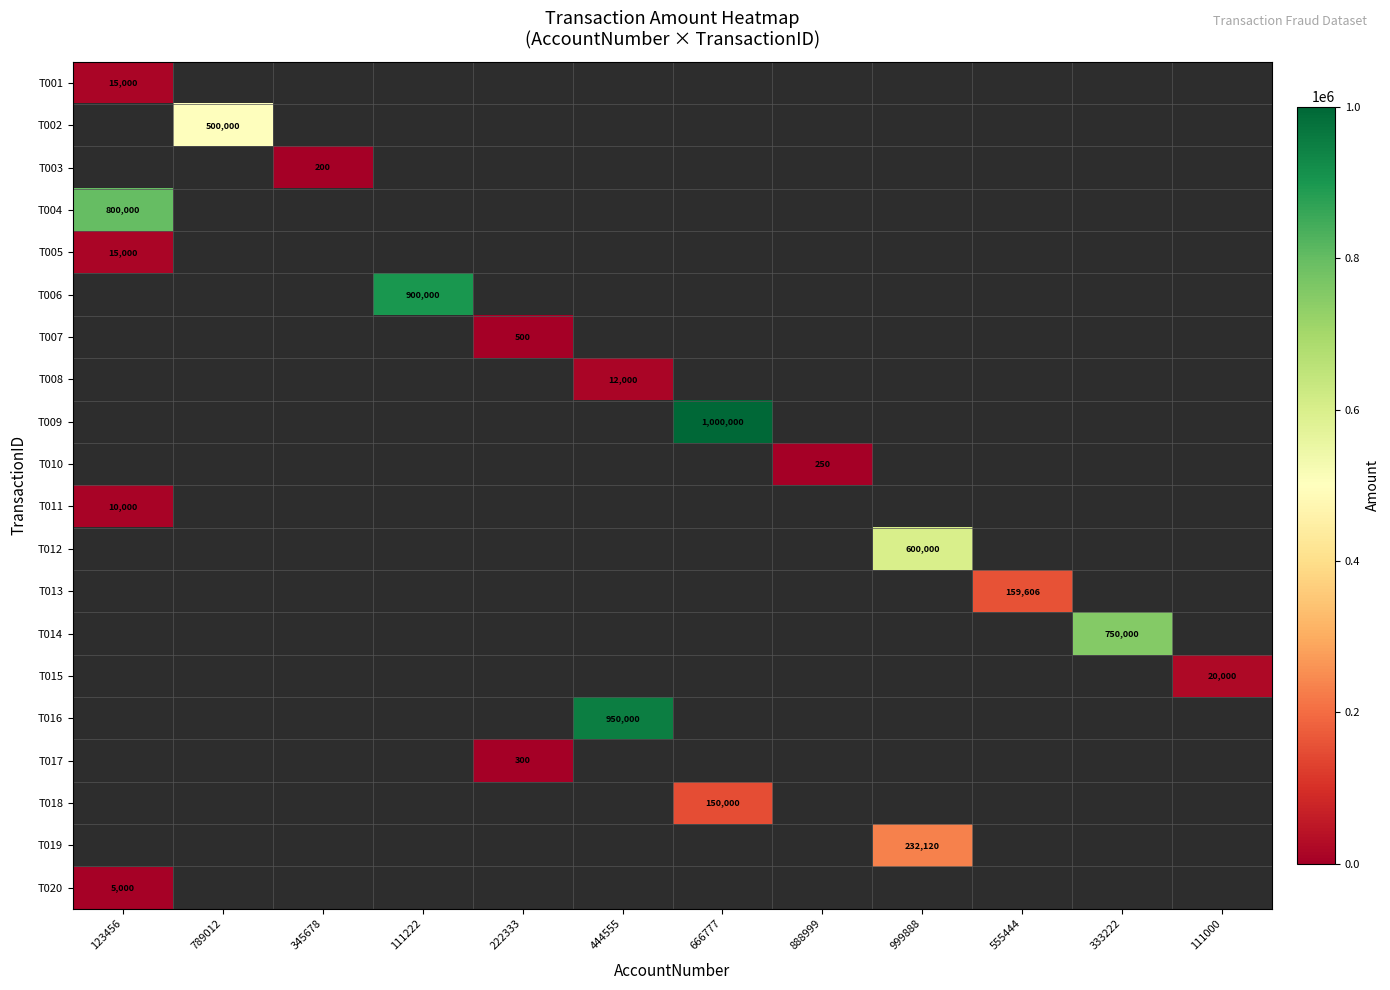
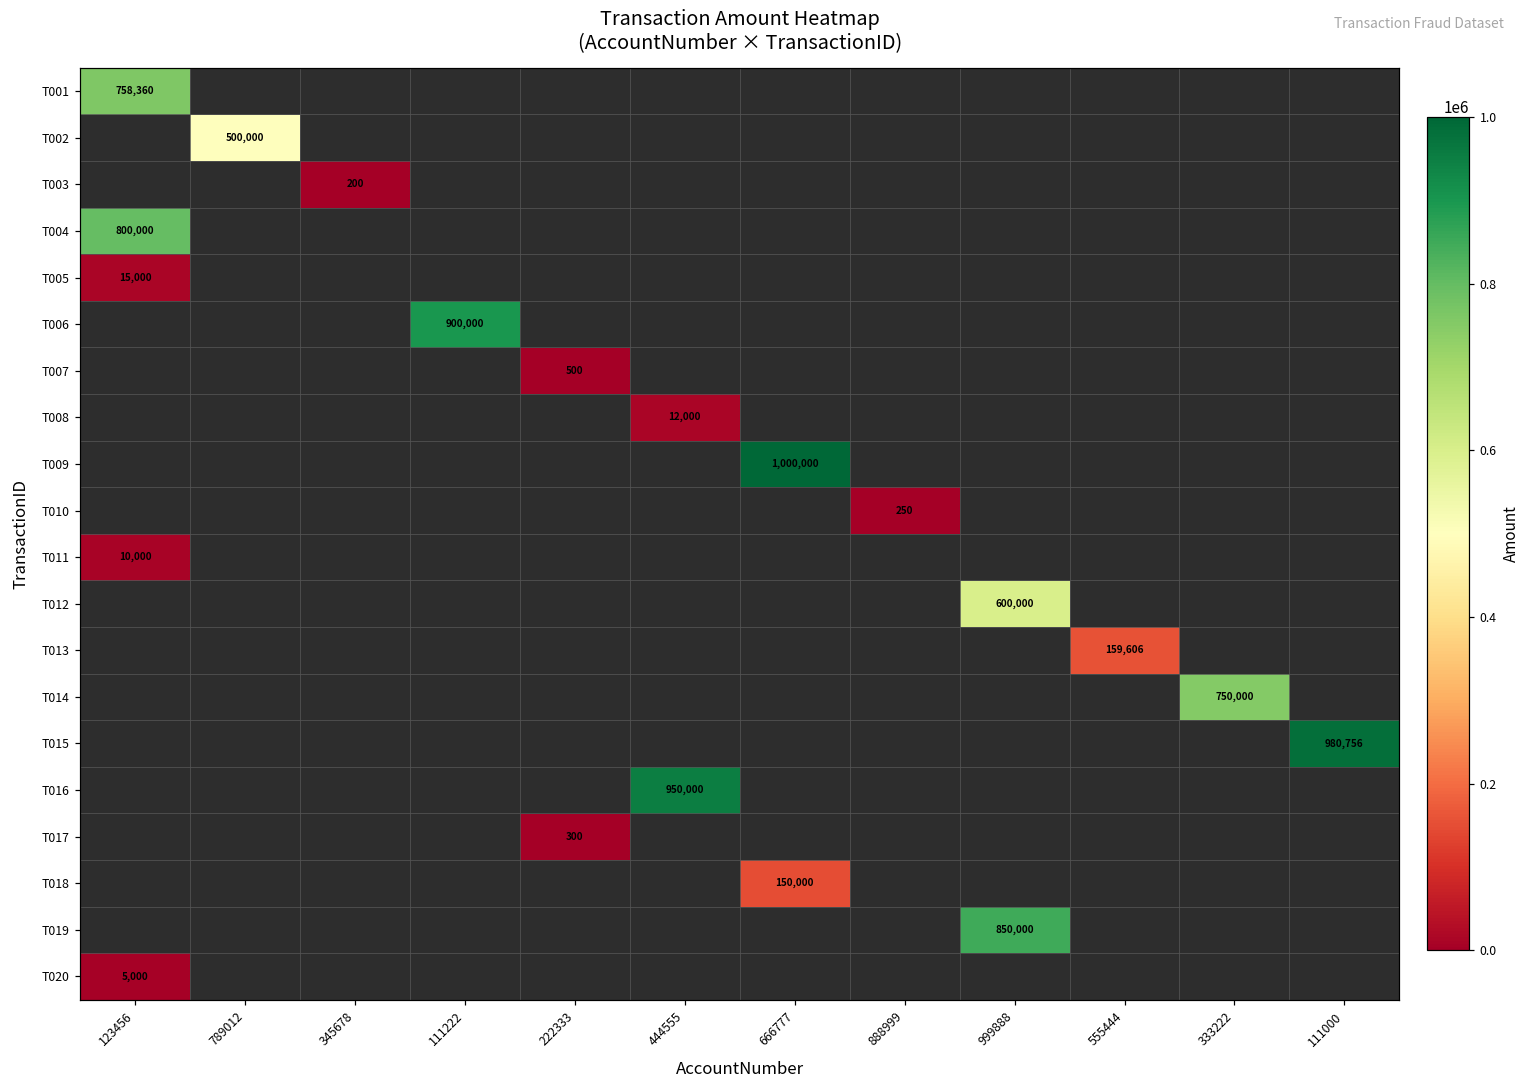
  {
    "T001": {
-     "123456": "15,000"
+     "123456": "758,360"
    },
    "T002": {
      "789012": "500,000"
    },
    "T003": {
      "345678": "200"
    },
    "T004": {
      "123456": "800,000"
    },
    "T005": {
      "123456": "15,000"
    },
    "T006": {
      "111222": "900,000"
    },
    "T007": {
      "222333": "500"
    },
    "T008": {
      "444555": "12,000"
    },
    "T009": {
      "666777": "1,000,000"
    },
    "T010": {
      "888999": "250"
    },
    "T011": {
      "123456": "10,000"
    },
    "T012": {
      "999888": "600,000"
    },
    "T013": {
      "555444": "159,606"
    },
    "T014": {
      "333222": "750,000"
    },
    "T015": {
-     "111000": "20,000"
+     "111000": "980,756"
    },
    "T016": {
      "444555": "950,000"
    },
    "T017": {
      "222333": "300"
    },
    "T018": {
      "666777": "150,000"
    },
    "T019": {
-     "999888": "232,120"
+     "999888": "850,000"
    },
    "T020": {
      "123456": "5,000"
    }
  }
